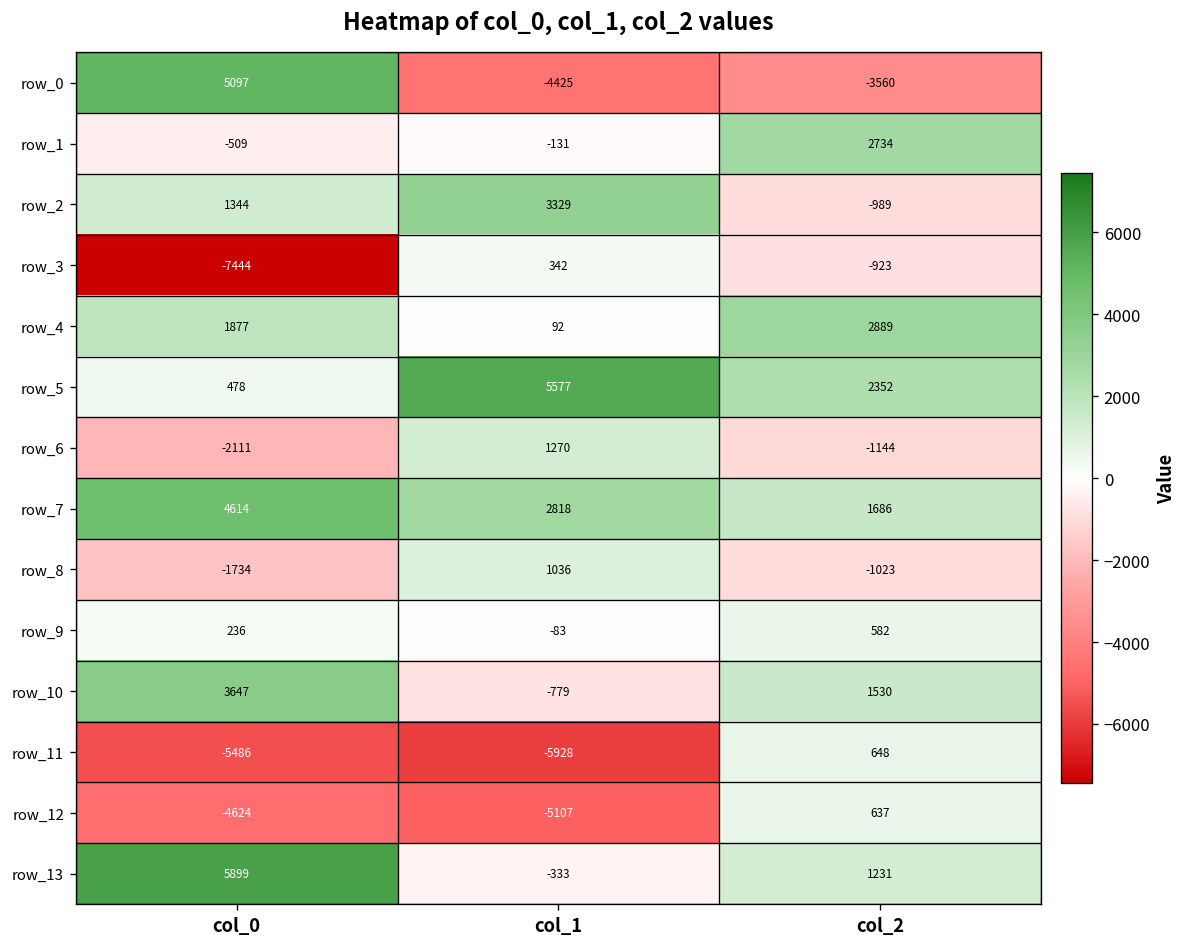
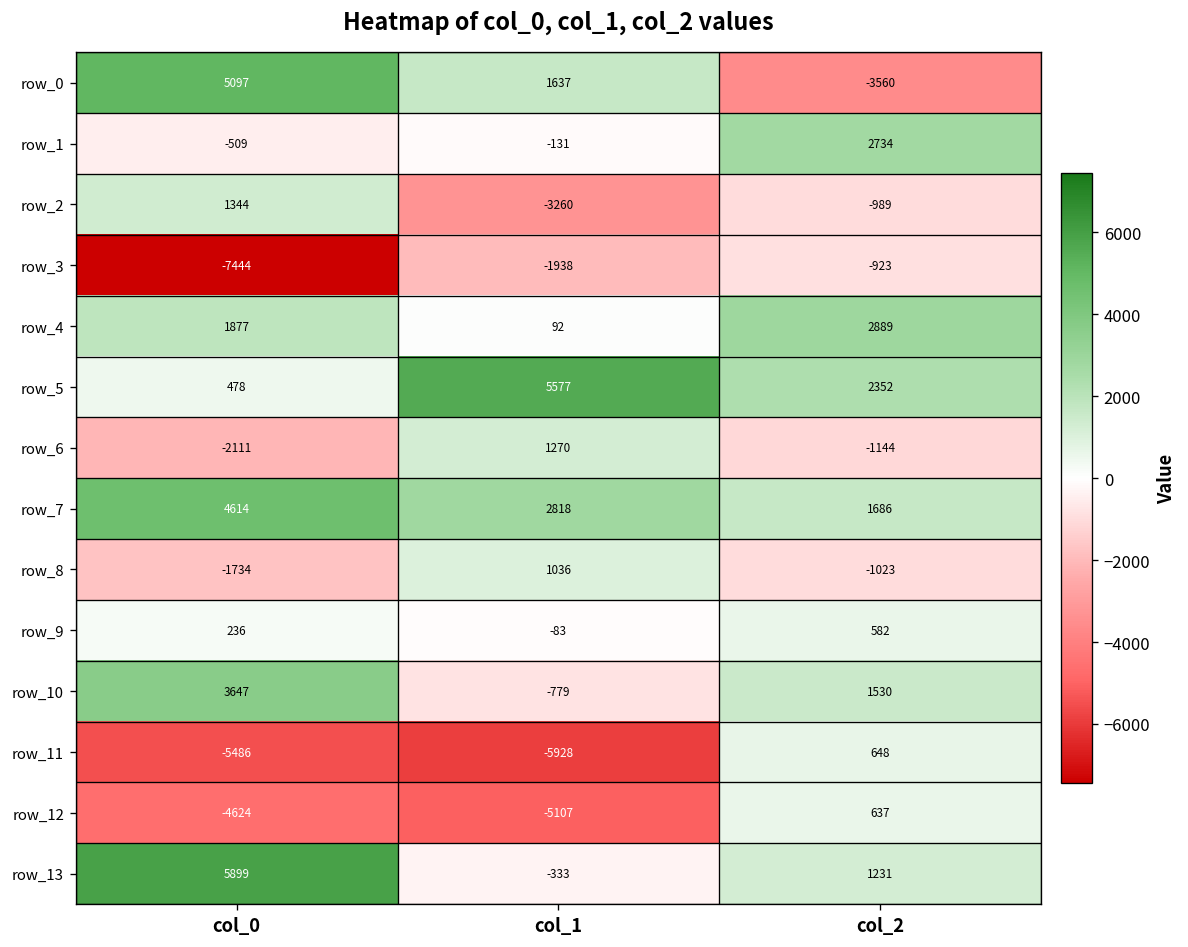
  {
    "row_0": {
      "col_0": 5097,
-     "col_1": -4425,
+     "col_1": 1637,
      "col_2": -3560
    },
    "row_1": {
      "col_0": -509,
      "col_1": -131,
      "col_2": 2734
    },
    "row_2": {
      "col_0": 1344,
-     "col_1": 3329,
+     "col_1": -3260,
      "col_2": -989
    },
    "row_3": {
      "col_0": -7444,
-     "col_1": 342,
+     "col_1": -1938,
      "col_2": -923
    },
    "row_4": {
      "col_0": 1877,
      "col_1": 92,
      "col_2": 2889
    },
    "row_5": {
      "col_0": 478,
      "col_1": 5577,
      "col_2": 2352
    },
    "row_6": {
      "col_0": -2111,
      "col_1": 1270,
      "col_2": -1144
    },
    "row_7": {
      "col_0": 4614,
      "col_1": 2818,
      "col_2": 1686
    },
    "row_8": {
      "col_0": -1734,
      "col_1": 1036,
      "col_2": -1023
    },
    "row_9": {
      "col_0": 236,
      "col_1": -83,
      "col_2": 582
    },
    "row_10": {
      "col_0": 3647,
      "col_1": -779,
      "col_2": 1530
    },
    "row_11": {
      "col_0": -5486,
      "col_1": -5928,
      "col_2": 648
    },
    "row_12": {
      "col_0": -4624,
      "col_1": -5107,
      "col_2": 637
    },
    "row_13": {
      "col_0": 5899,
      "col_1": -333,
      "col_2": 1231
    }
  }
